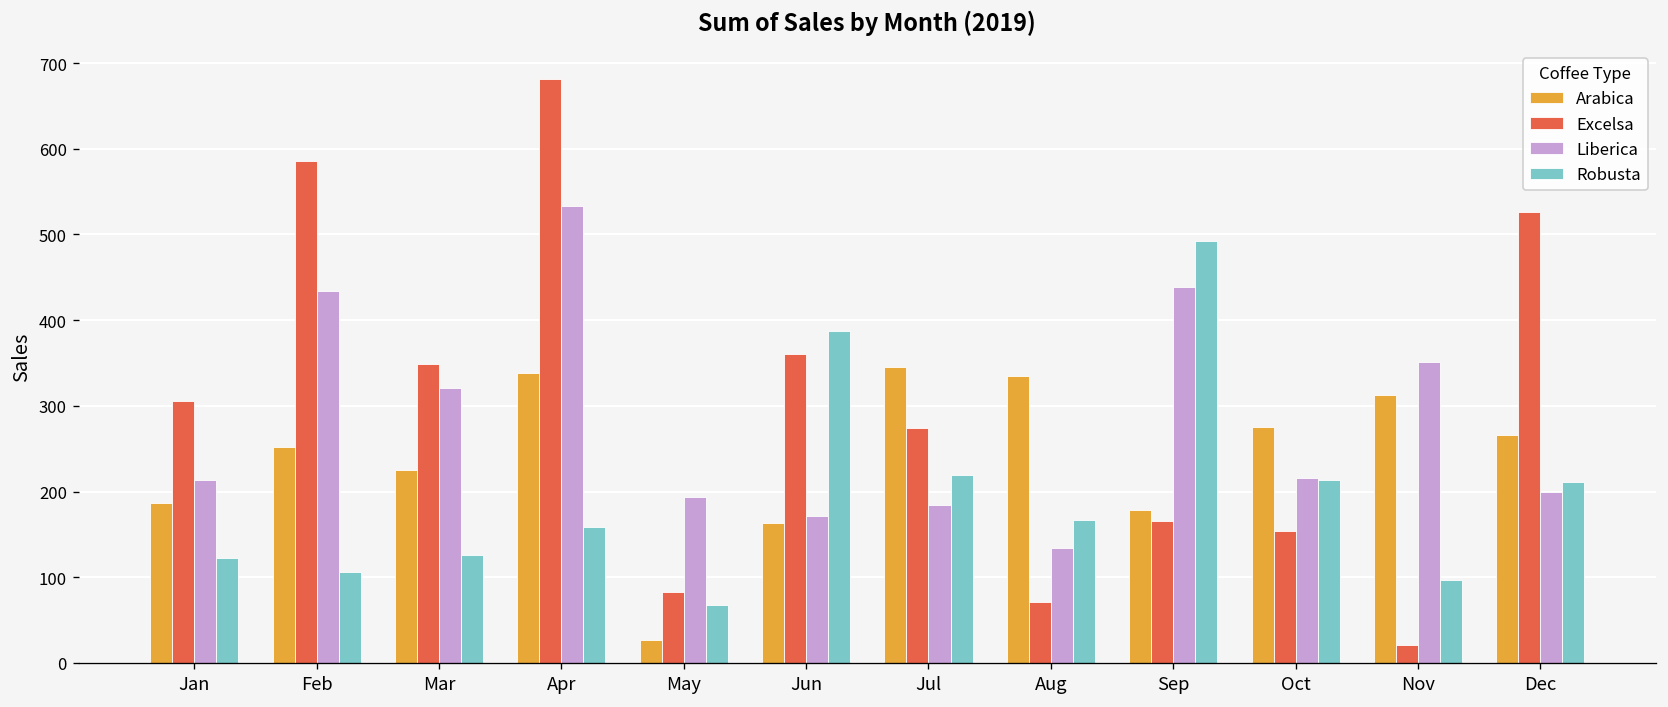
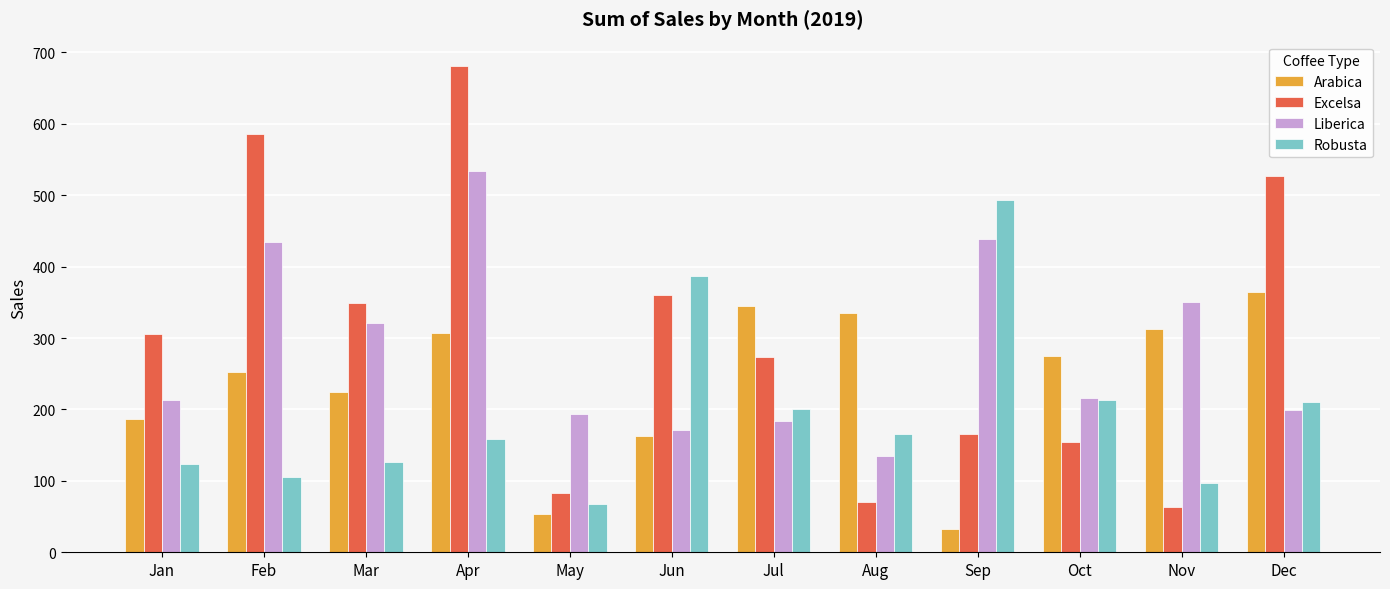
  {
    "Arabica": {
      "Jan": 190,
      "Feb": 250,
      "Mar": 220,
-     "Apr": 340,
-     "May": 30,
+     "Apr": 310,
+     "May": 50,
      "Jun": 160,
      "Jul": 350,
      "Aug": 330,
-     "Sep": 180,
+     "Sep": 30,
      "Oct": 280,
      "Nov": 310,
-     "Dec": 270
+     "Dec": 360
    },
    "Excelsa": {
      "Jan": 310,
      "Feb": 590,
      "Mar": 350,
      "Apr": 680,
      "May": 80,
      "Jun": 360,
      "Jul": 270,
      "Aug": 70,
      "Sep": 170,
      "Oct": 150,
-     "Nov": 20,
+     "Nov": 60,
      "Dec": 530
    },
    "Liberica": {
      "Jan": 210,
      "Feb": 430,
      "Mar": 320,
      "Apr": 530,
      "May": 190,
      "Jun": 170,
      "Jul": 180,
      "Aug": 130,
      "Sep": 440,
      "Oct": 220,
      "Nov": 350,
      "Dec": 200
    },
    "Robusta": {
      "Jan": 120,
      "Feb": 110,
      "Mar": 130,
      "Apr": 160,
      "May": 70,
      "Jun": 390,
-     "Jul": 220,
+     "Jul": 200,
      "Aug": 170,
      "Sep": 490,
      "Oct": 210,
      "Nov": 100,
      "Dec": 210
    }
  }
